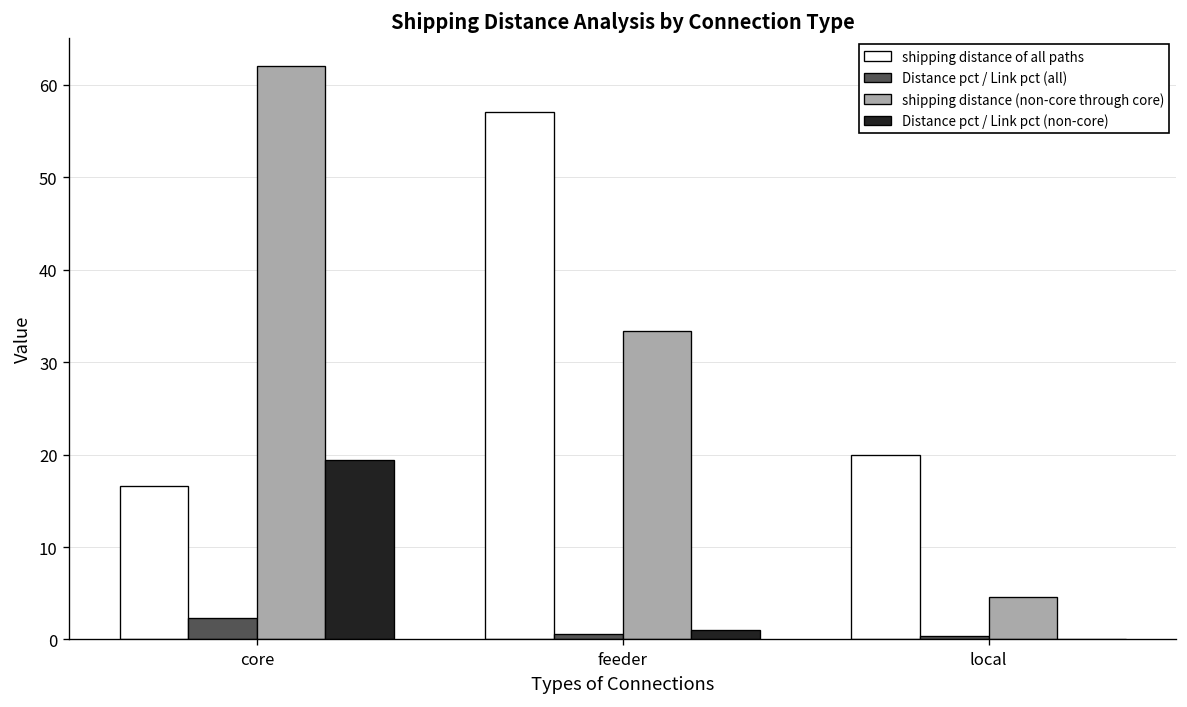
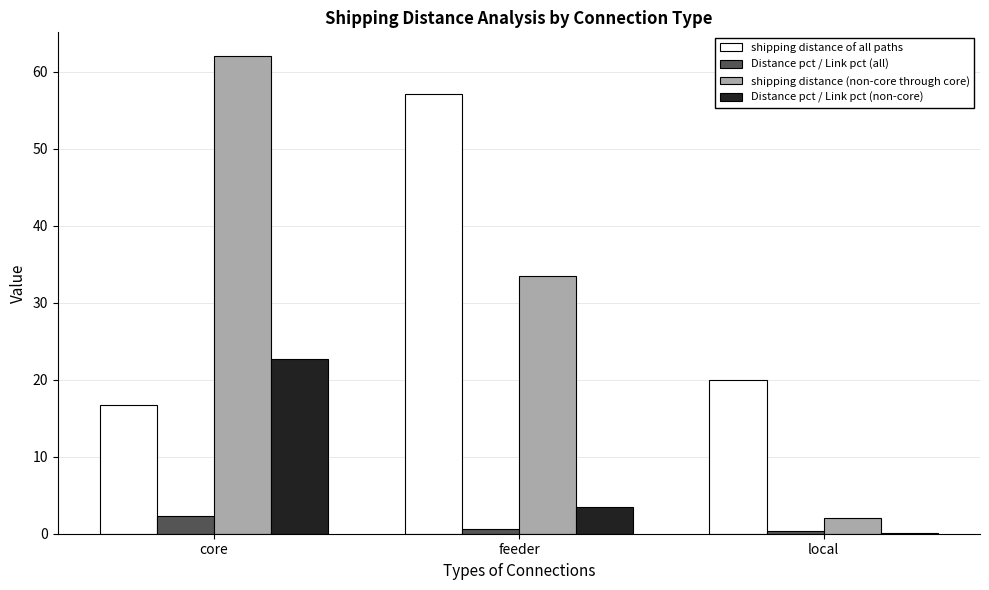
  {
    "shipping distance of all paths": {
      "core": 17,
      "feeder": 57,
      "local": 20
    },
    "Distance pct / Link pct (all)": {
      "core": 2,
      "feeder": 1,
      "local": 0
    },
    "shipping distance (non-core through core)": {
      "core": 62,
      "feeder": 33,
-     "local": 5
+     "local": 2
    },
    "Distance pct / Link pct (non-core)": {
-     "core": 19,
-     "feeder": 1
+     "core": 23,
+     "feeder": 4
    }
  }
